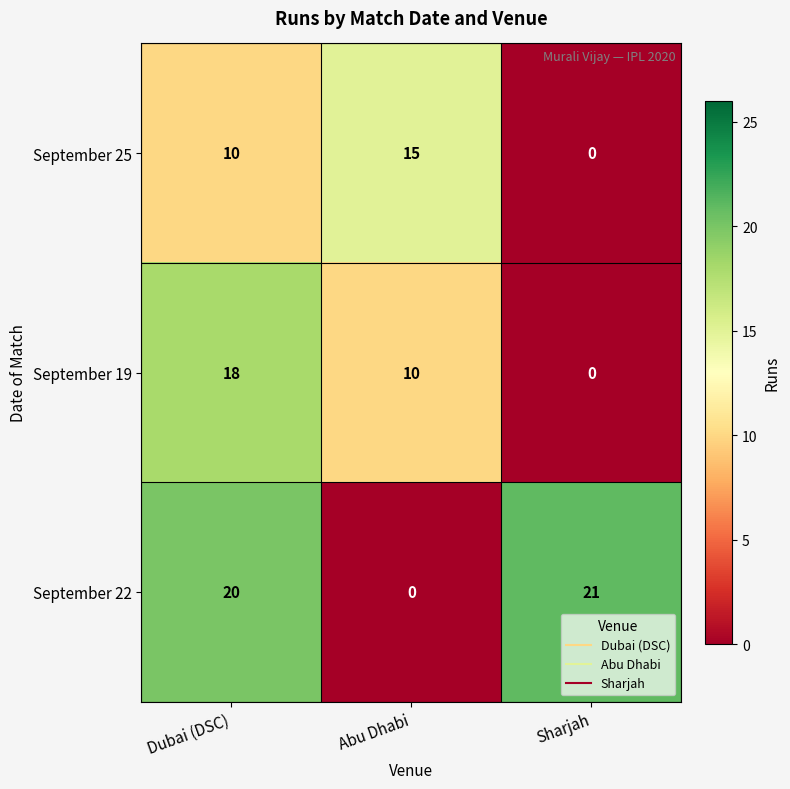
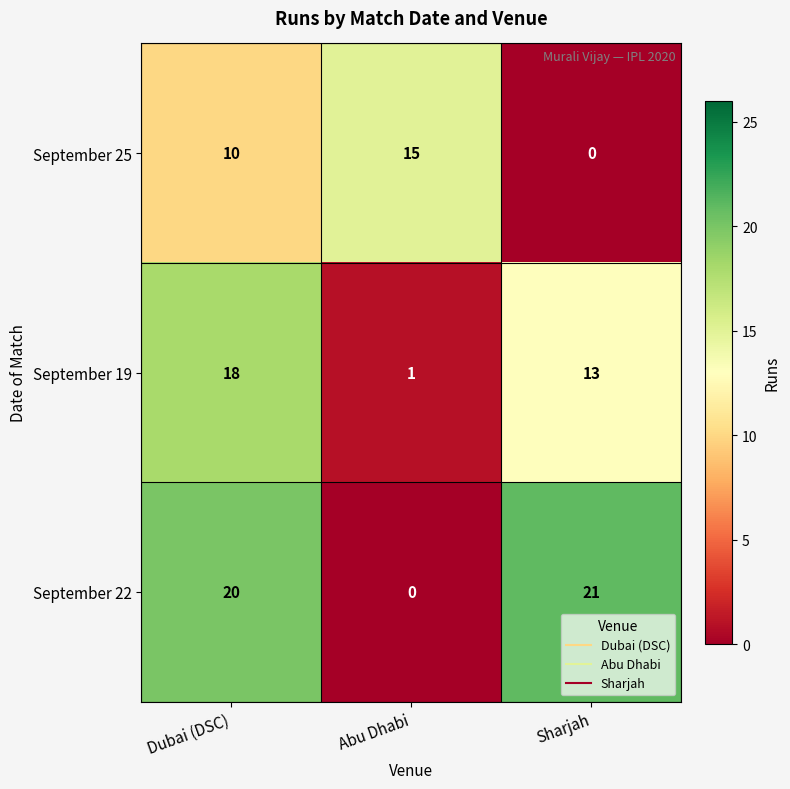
  {
    "September 25": {
      "Dubai (DSC)": 10,
      "Abu Dhabi": 15
    },
    "September 19": {
      "Dubai (DSC)": 18,
-     "Abu Dhabi": 10,
-     "Sharjah": 0
+     "Abu Dhabi": 1,
+     "Sharjah": 13
    },
    "September 22": {
      "Dubai (DSC)": 20,
      "Abu Dhabi": 0,
      "Sharjah": 21
    }
  }
